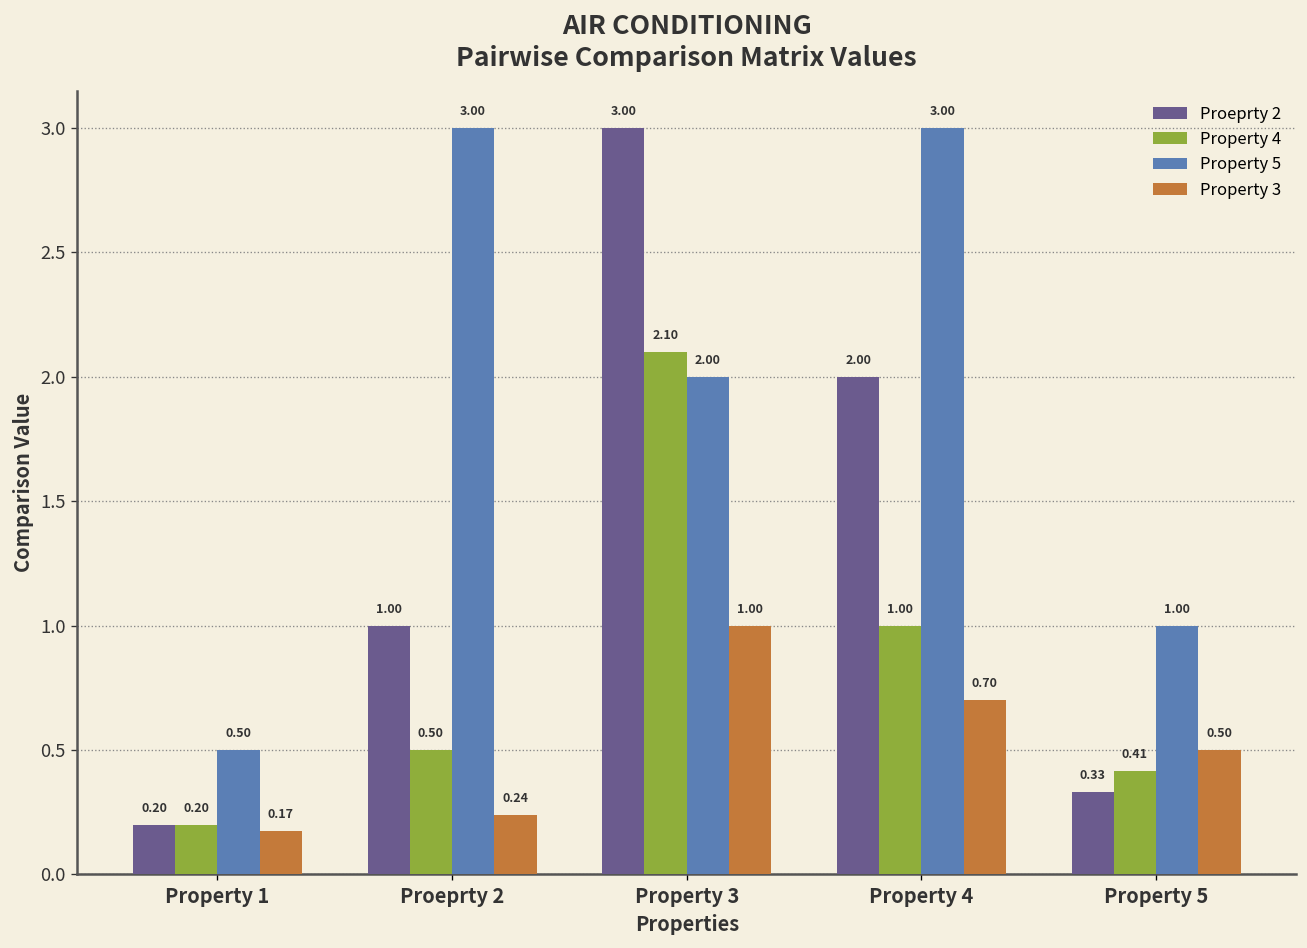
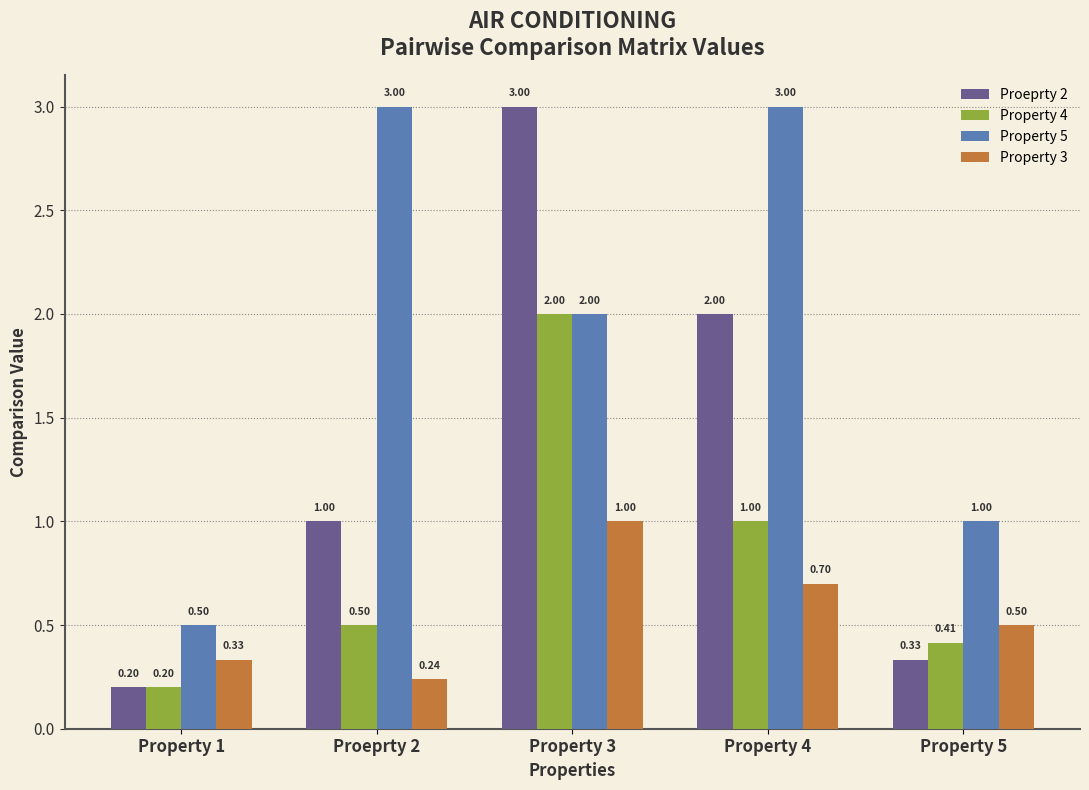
  {
    "Property 4": {
      "Property 1": 0.20,
      "Proeprty 2": 0.50,
-     "Property 3": 2.10,
+     "Property 3": 2.00,
      "Property 4": 1.00,
      "Property 5": 0.41
    },
    "Property 3": {
-     "Property 1": 0.17,
+     "Property 1": 0.33,
      "Proeprty 2": 0.24,
      "Property 3": 1.00,
      "Property 4": 0.70,
      "Property 5": 0.50
    }
  }
